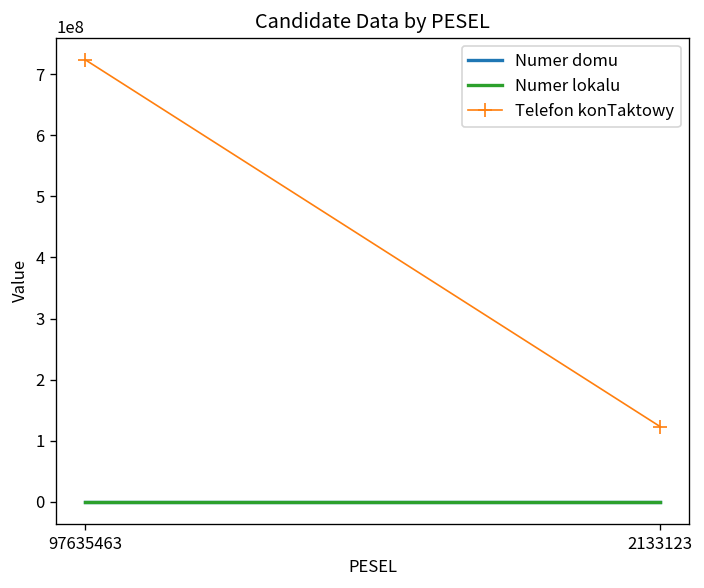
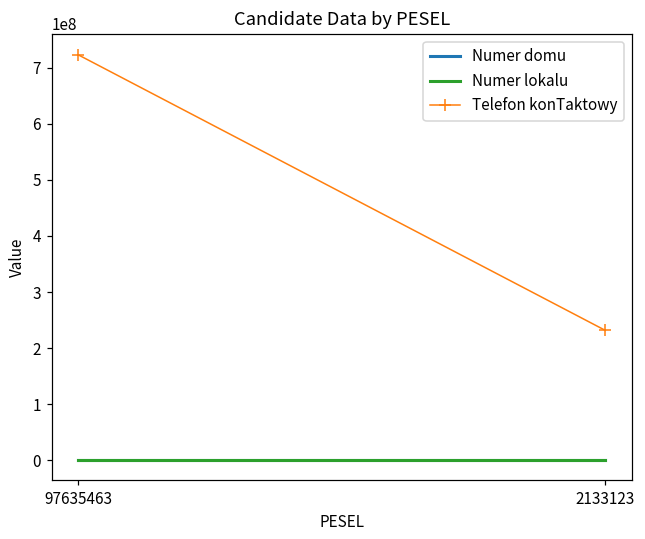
  {
    "Numer lokalu": {
      "97635463": 0,
      "2133123": 0
    },
    "Telefon konTaktowy": {
      "97635463": 720000000,
-     "2133123": 120000000
+     "2133123": 230000000
    }
  }
